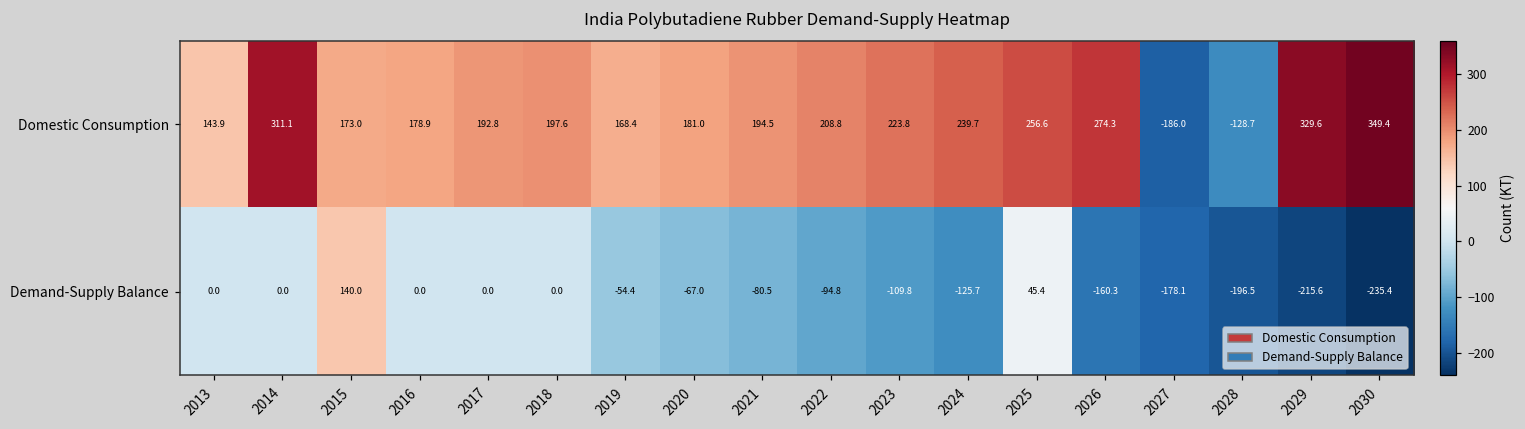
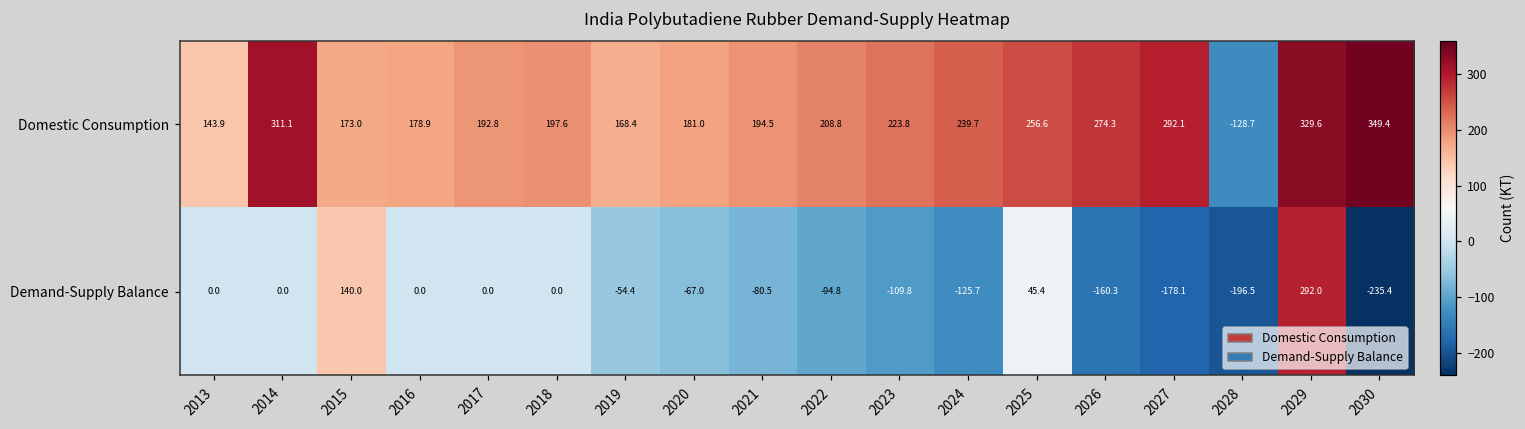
  {
    "Domestic Consumption": {
      "2013": 143.9,
      "2014": 311.1,
      "2015": 173.0,
      "2016": 178.9,
      "2017": 192.8,
      "2018": 197.6,
      "2019": 168.4,
      "2020": 181.0,
      "2021": 194.5,
      "2022": 208.8,
      "2023": 223.8,
      "2024": 239.7,
      "2025": 256.6,
      "2026": 274.3,
-     "2027": -186.0,
+     "2027": 292.1,
      "2028": -128.7,
      "2029": 329.6,
      "2030": 349.4
    },
    "Demand-Supply Balance": {
      "2013": 0.0,
      "2014": 0.0,
      "2015": 140.0,
      "2016": 0.0,
      "2017": 0.0,
      "2018": 0.0,
      "2019": -54.4,
      "2020": -67.0,
      "2021": -80.5,
      "2022": -94.8,
      "2023": -109.8,
      "2024": -125.7,
      "2025": 45.4,
      "2026": -160.3,
      "2027": -178.1,
      "2028": -196.5,
-     "2029": -215.6,
+     "2029": 292.0,
      "2030": -235.4
    }
  }
